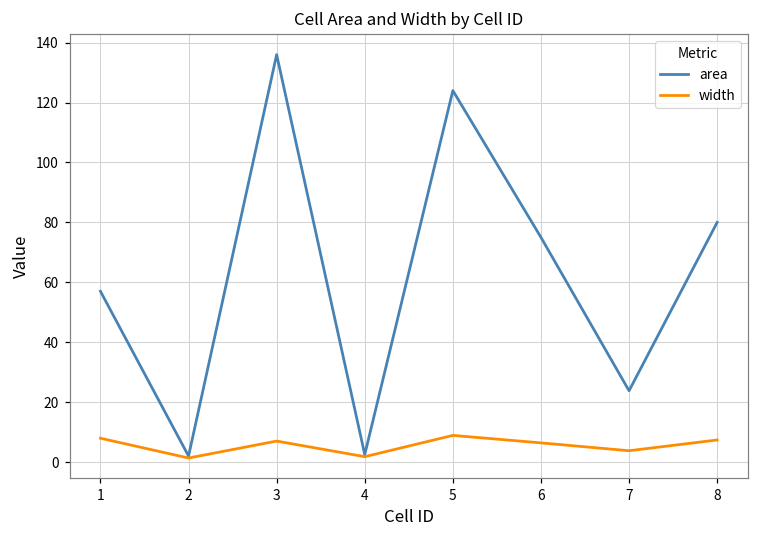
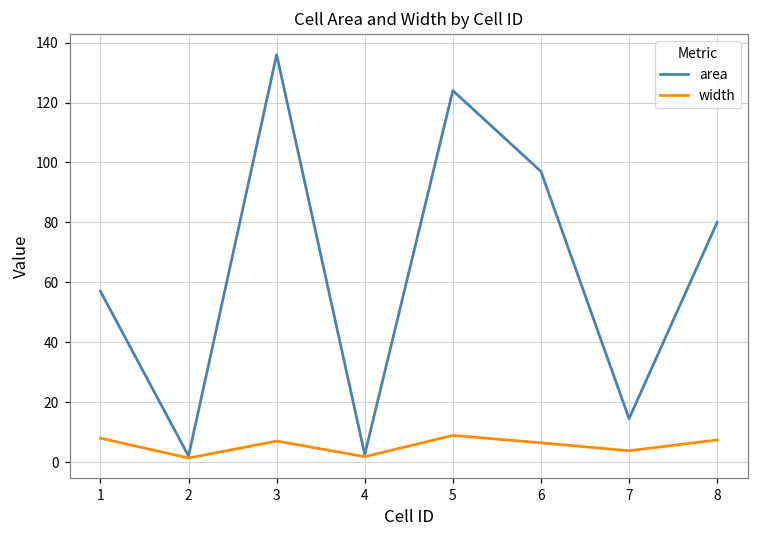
  {
    "area": {
      "1": 57,
      "3": 136,
      "5": 124,
-     "6": 75,
-     "7": 24,
+     "6": 97,
+     "7": 15,
      "8": 80
    },
    "width": {
      "1": 8,
      "3": 7,
      "5": 9,
      "6": 6,
      "7": 4,
      "8": 7
    }
  }
